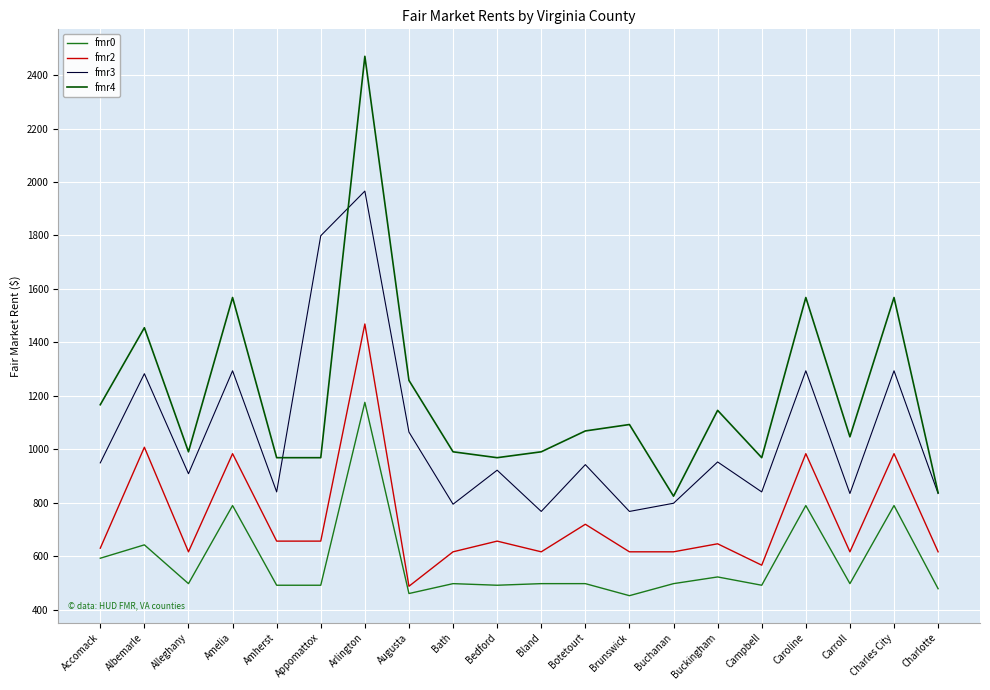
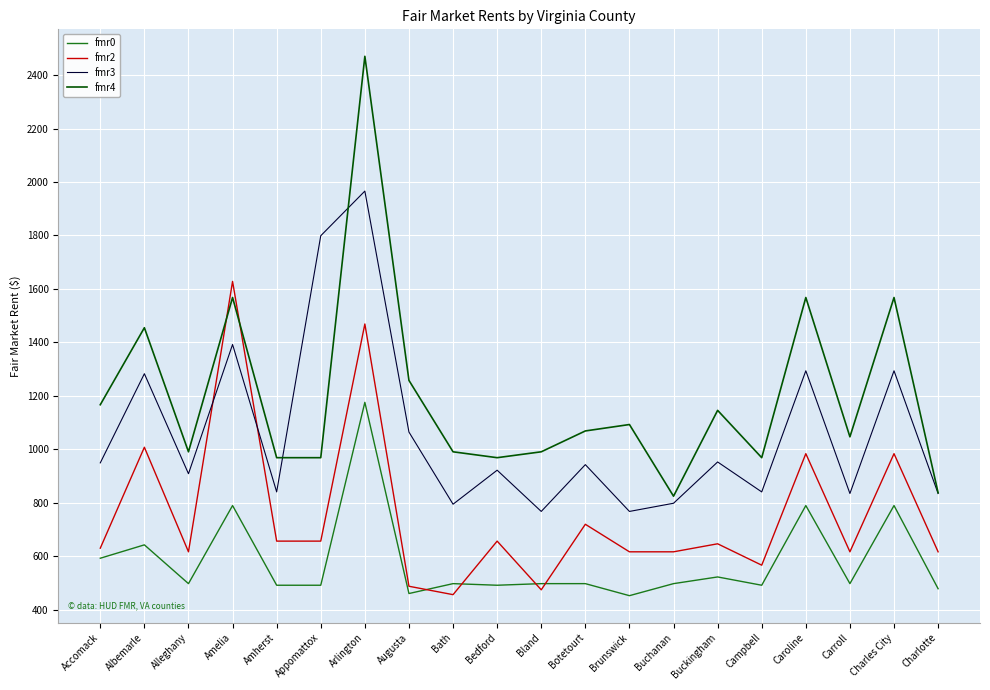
  {
    "fmr2": {
      "Accomack": 630,
      "Albemarle": 1010,
      "Alleghany": 620,
-     "Amelia": 980,
+     "Amelia": 1630,
      "Amherst": 660,
      "Appomattox": 660,
      "Arlington": 1470,
      "Augusta": 490,
-     "Bath": 620,
+     "Bath": 460,
      "Bedford": 660,
-     "Bland": 620,
+     "Bland": 470,
      "Botetourt": 720,
      "Brunswick": 620,
      "Buchanan": 620,
      "Buckingham": 650,
      "Campbell": 570,
      "Caroline": 980,
      "Carroll": 620,
      "Charles City": 980,
      "Charlotte": 620
    },
    "fmr3": {
      "Accomack": 950,
      "Albemarle": 1280,
      "Alleghany": 910,
-     "Amelia": 1290,
+     "Amelia": 1390,
      "Amherst": 840,
      "Appomattox": 1800,
      "Arlington": 1970,
      "Augusta": 1060,
      "Bath": 800,
      "Bedford": 920,
      "Bland": 770,
      "Botetourt": 940,
      "Brunswick": 770,
      "Buchanan": 800,
      "Buckingham": 950,
      "Campbell": 840,
      "Caroline": 1290,
      "Carroll": 840,
      "Charles City": 1290
    }
  }
